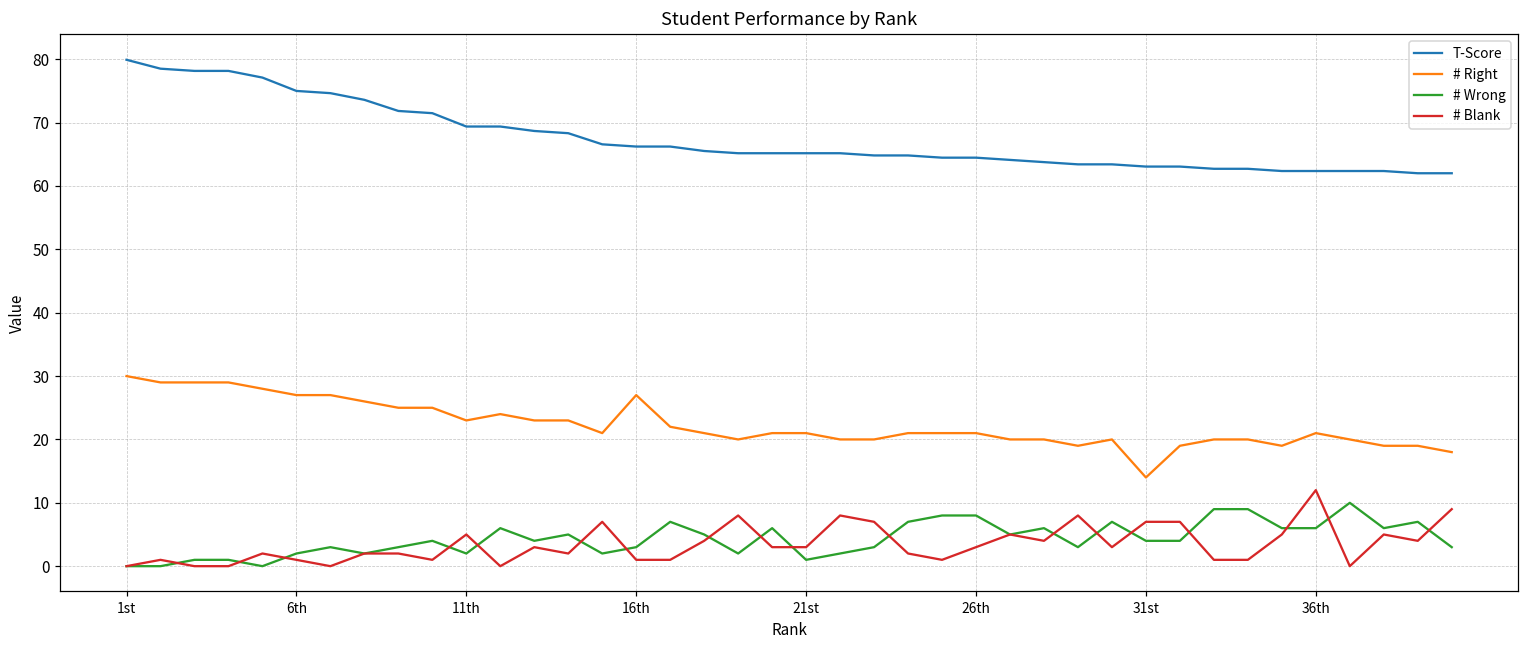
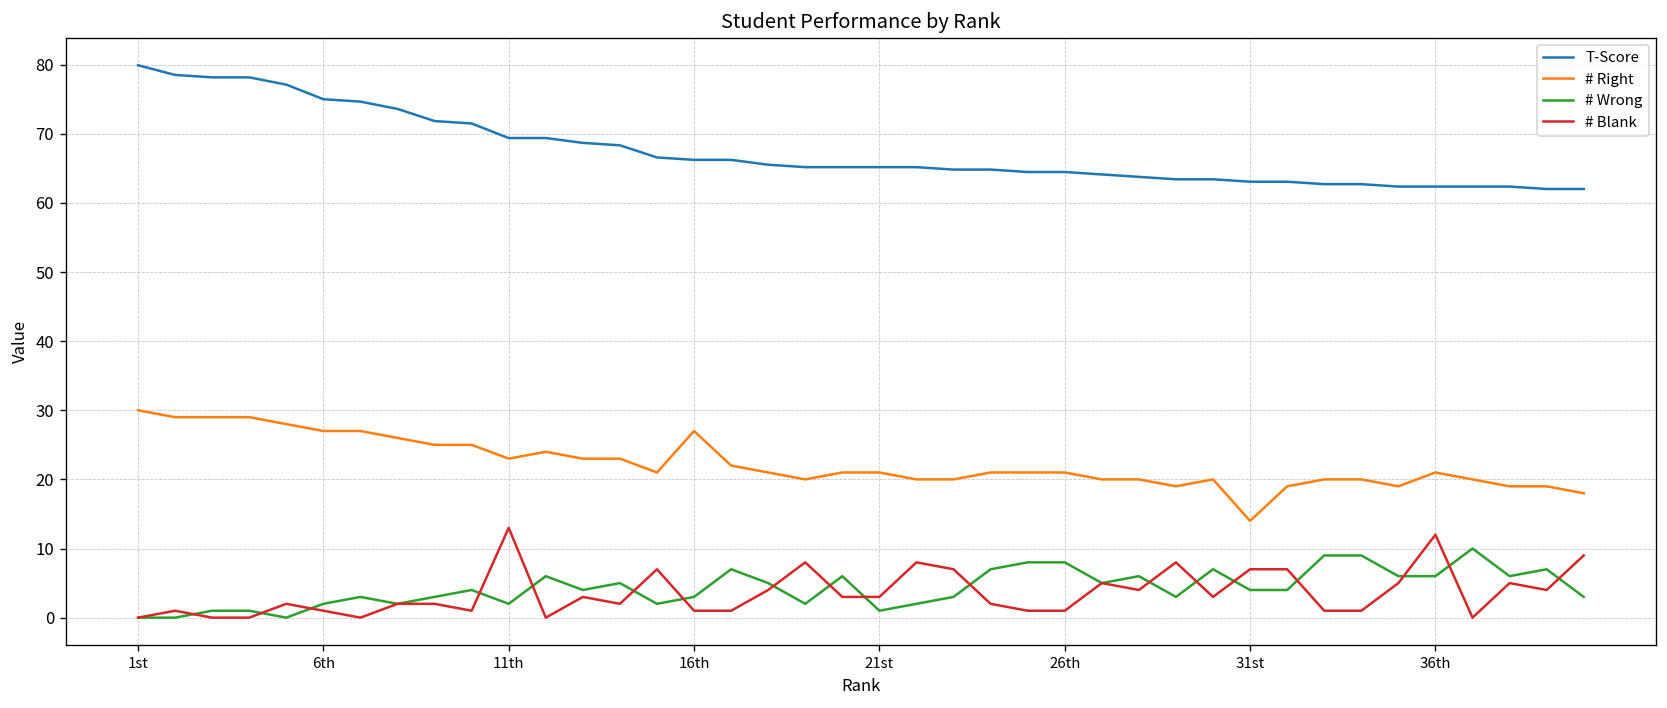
  {
    "T-Score": {
      "1st": 80,
      "6th": 75,
      "11th": 69,
      "16th": 66,
      "21st": 65,
      "26th": 64,
      "31st": 63,
      "36th": 62
    },
    "# Right": {
      "1st": 30,
      "6th": 27,
      "11th": 23,
      "16th": 27,
      "21st": 21,
      "26th": 21,
      "31st": 14,
      "36th": 21
    },
    "# Wrong": {
      "6th": 2,
      "11th": 2,
      "16th": 3,
      "21st": 1,
      "26th": 8,
      "31st": 4,
      "36th": 6
    },
    "# Blank": {
      "6th": 1,
-     "11th": 5,
+     "11th": 13,
      "16th": 1,
      "21st": 3,
-     "26th": 3,
+     "26th": 1,
      "31st": 7,
      "36th": 12
    }
  }
